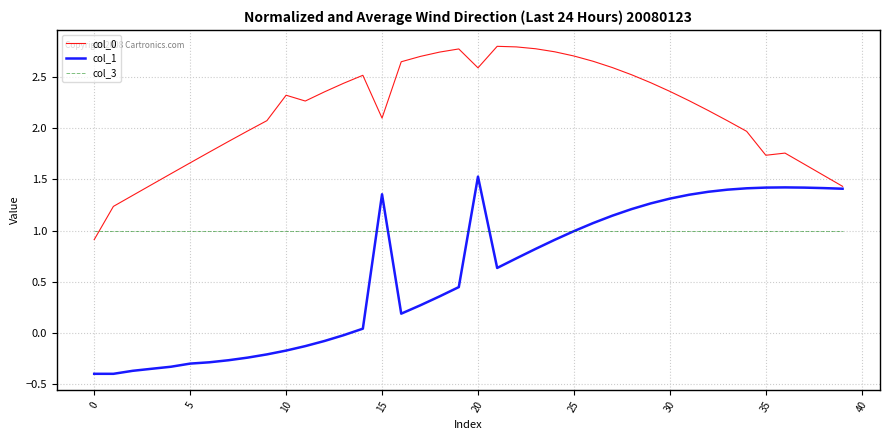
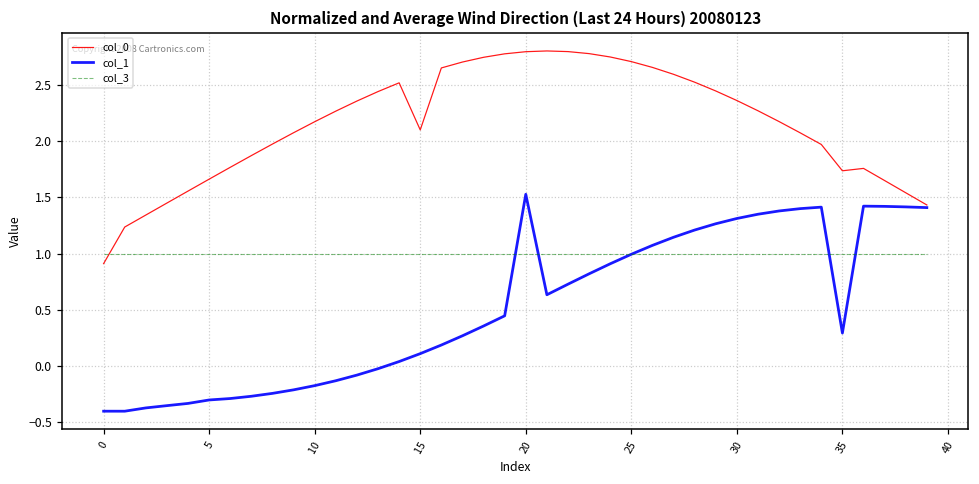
  {
    "col_0": {
      "0": 0.91,
      "5": 1.66,
-     "10": 2.32,
+     "10": 2.17,
      "15": 2.10,
-     "20": 2.59,
+     "20": 2.79,
      "25": 2.71,
      "30": 2.36,
      "35": 1.74
    },
    "col_1": {
      "0": -0.40,
      "5": -0.30,
      "10": -0.17,
-     "15": 1.36,
+     "15": 0.11,
      "20": 1.53,
      "30": 1.31,
-     "35": 1.42
+     "35": 0.29
    },
    "col_3": {
      "0": 1.00,
      "5": 1.00,
      "10": 1.00,
      "15": 1.00,
      "20": 1.00,
      "30": 1.00,
      "35": 1.00
    }
  }
